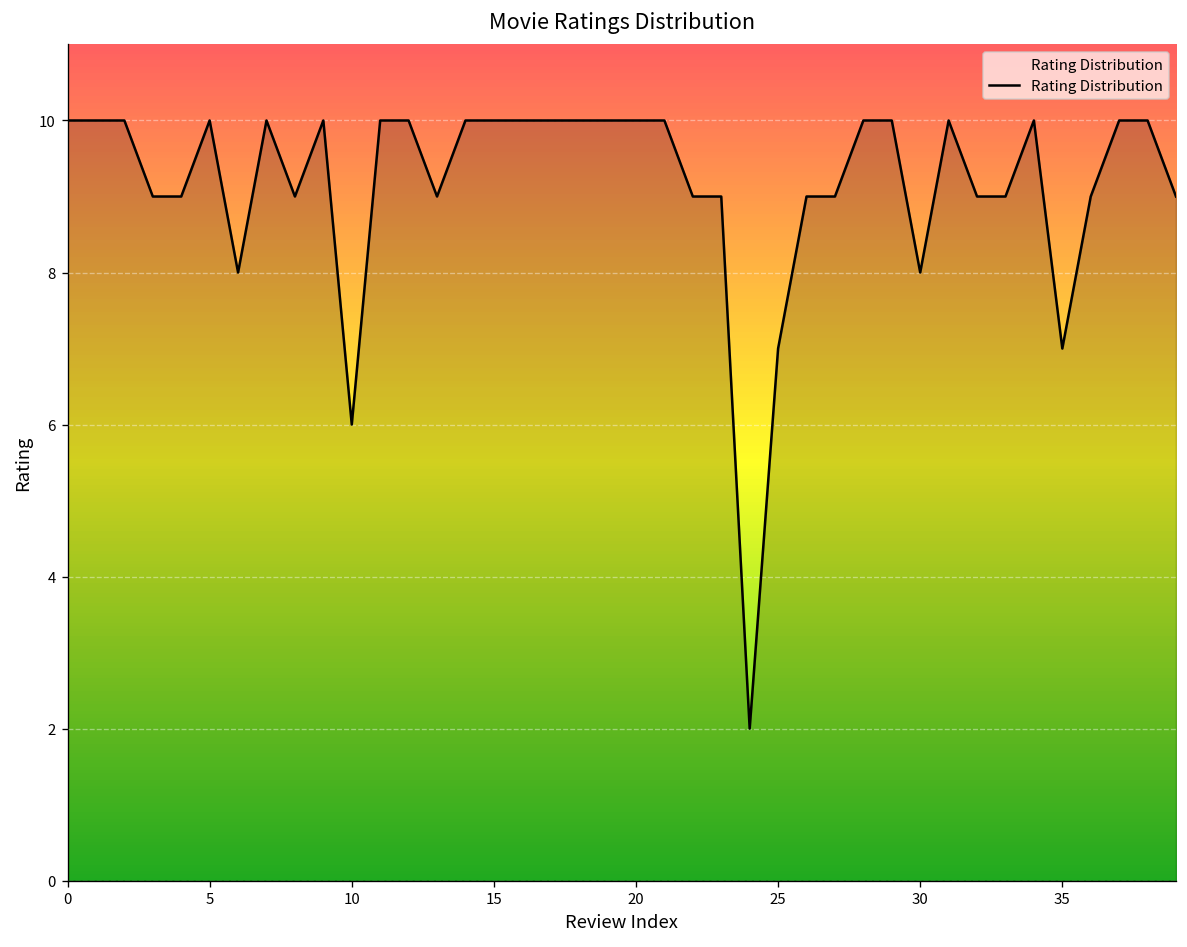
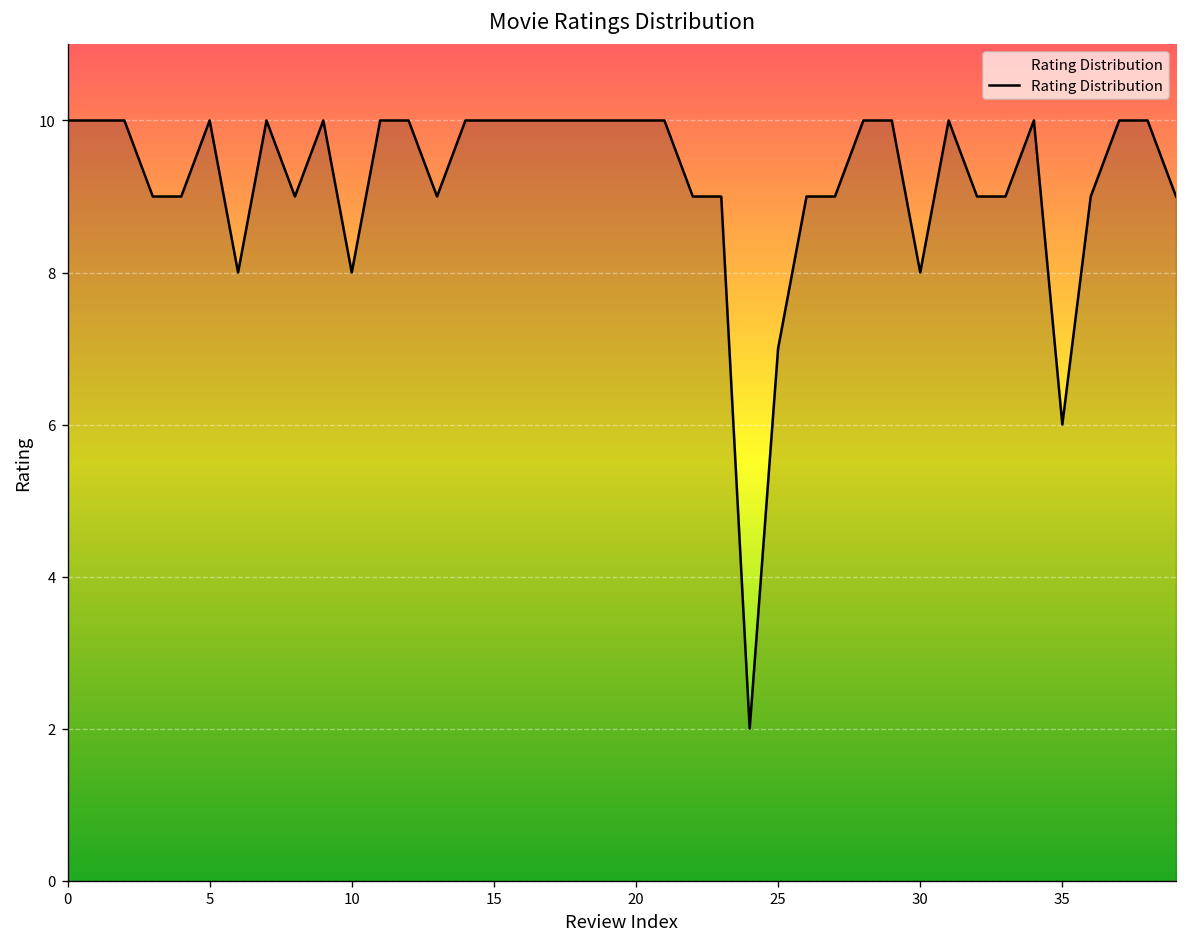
  {
    "0": 10,
    "5": 10,
-   "10": 6,
+   "10": 8,
    "15": 10,
    "20": 10,
    "25": 7,
    "30": 8,
-   "35": 7
+   "35": 6
  }
